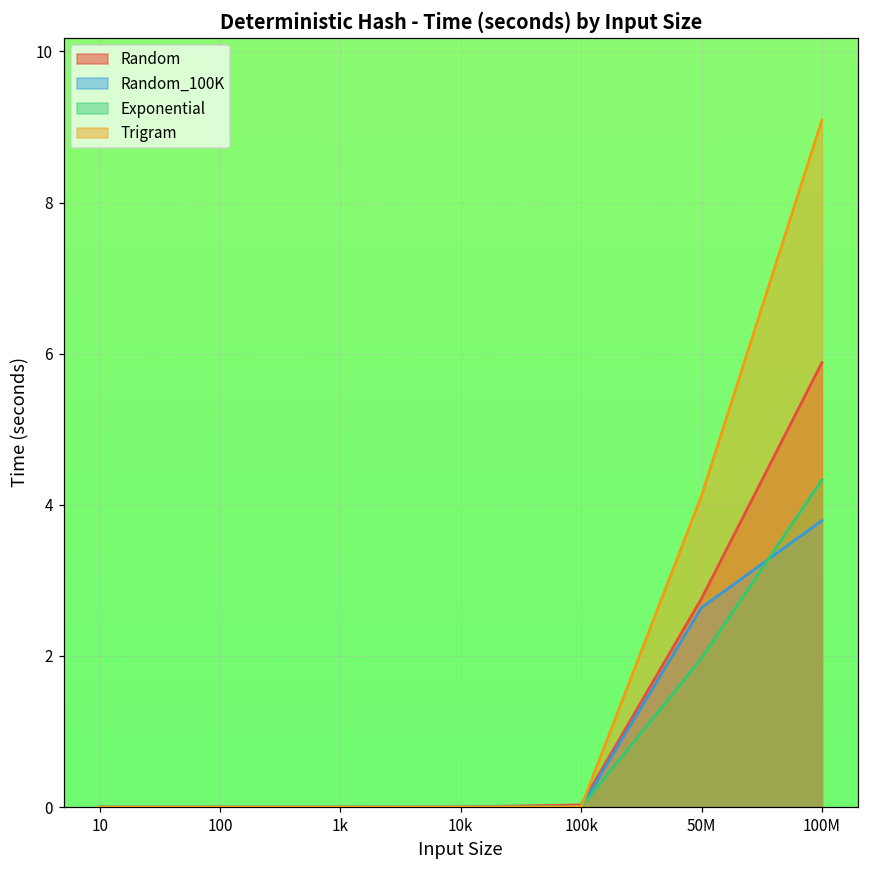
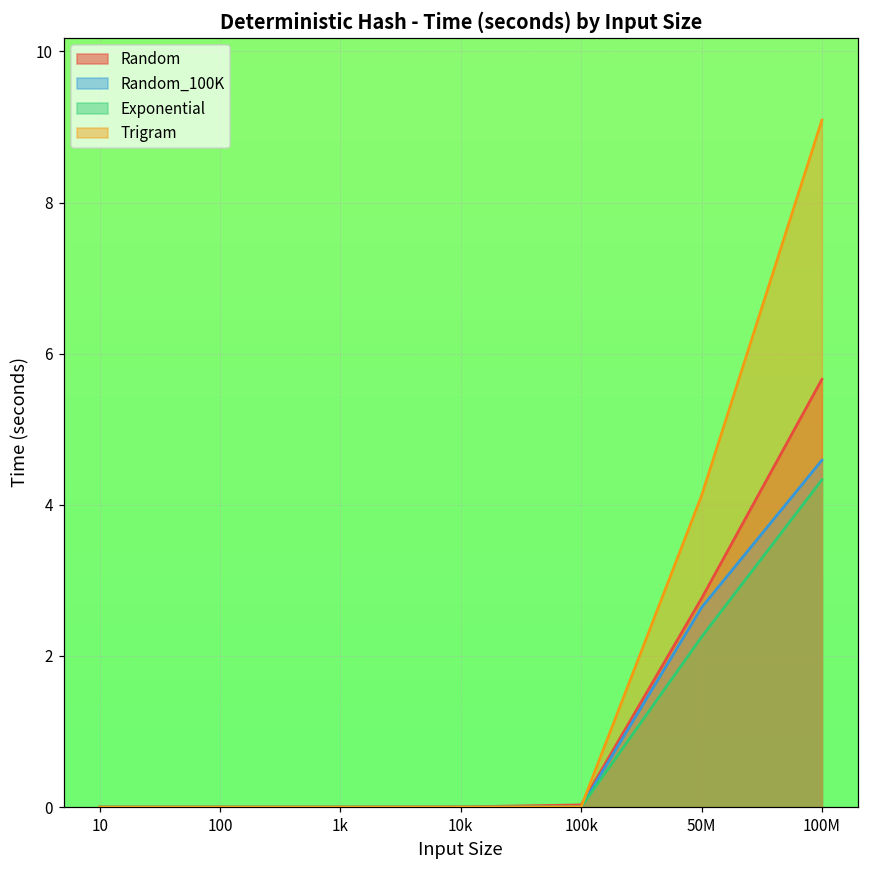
  {
    "Random": {
      "50M": 2.8,
-     "100M": 5.9
+     "100M": 5.7
    },
    "Random_100K": {
      "50M": 2.6,
-     "100M": 3.8
+     "100M": 4.6
    },
    "Exponential": {
-     "50M": 2.0,
+     "50M": 2.3,
      "100M": 4.3
    },
    "Trigram": {
      "50M": 4.1,
      "100M": 9.1
    }
  }
